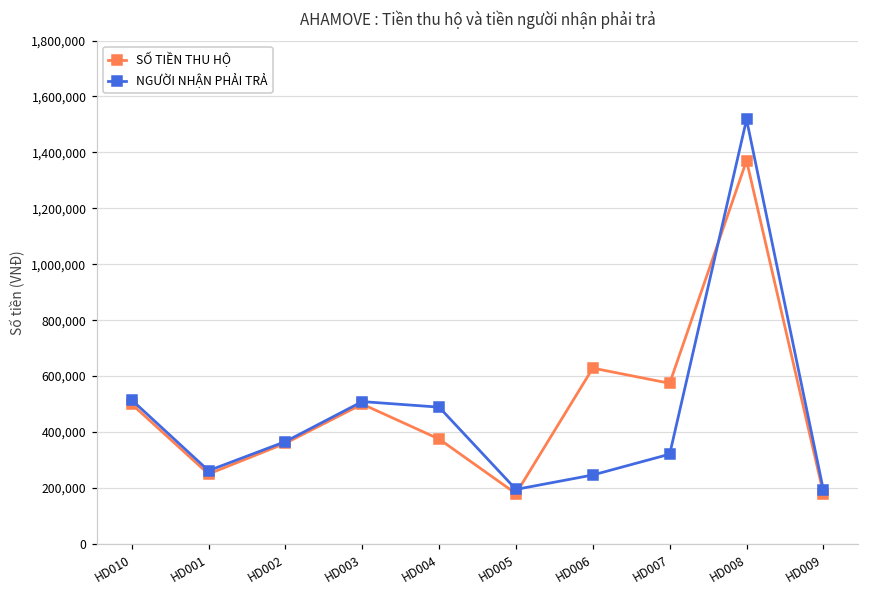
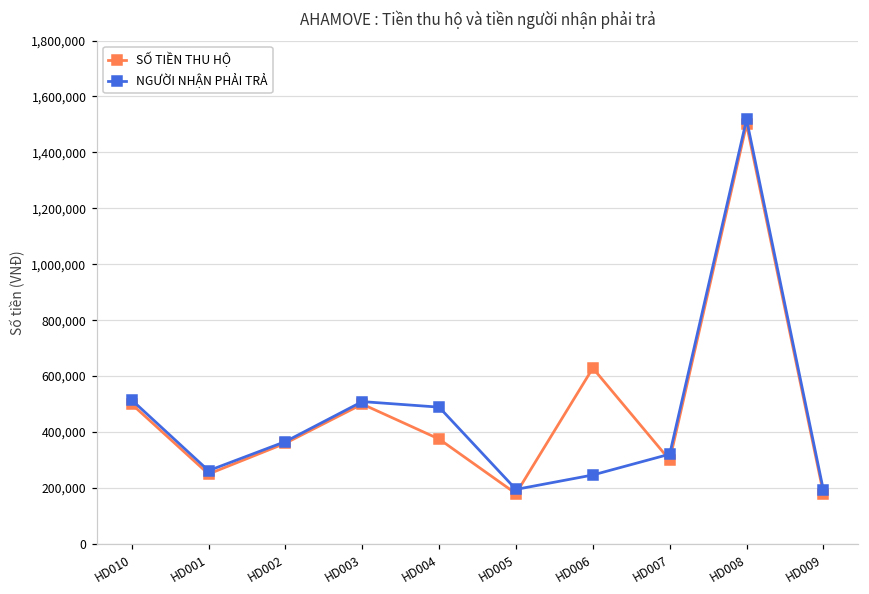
  {
    "SỐ TIỀN THU HỘ": {
      "HD010": "500,000",
      "HD001": "250,000",
      "HD004": "380,000",
      "HD005": "180,000",
      "HD006": "630,000",
-     "HD007": "570,000",
-     "HD008": "1,370,000",
+     "HD007": "300,000",
+     "HD008": "1,500,000",
      "HD009": "180,000"
    },
    "NGƯỜI NHẬN PHẢI TRẢ": {
      "HD010": "520,000",
      "HD001": "260,000",
      "HD004": "490,000",
      "HD005": "200,000",
      "HD006": "250,000",
      "HD007": "320,000",
      "HD008": "1,520,000",
      "HD009": "190,000"
    }
  }
